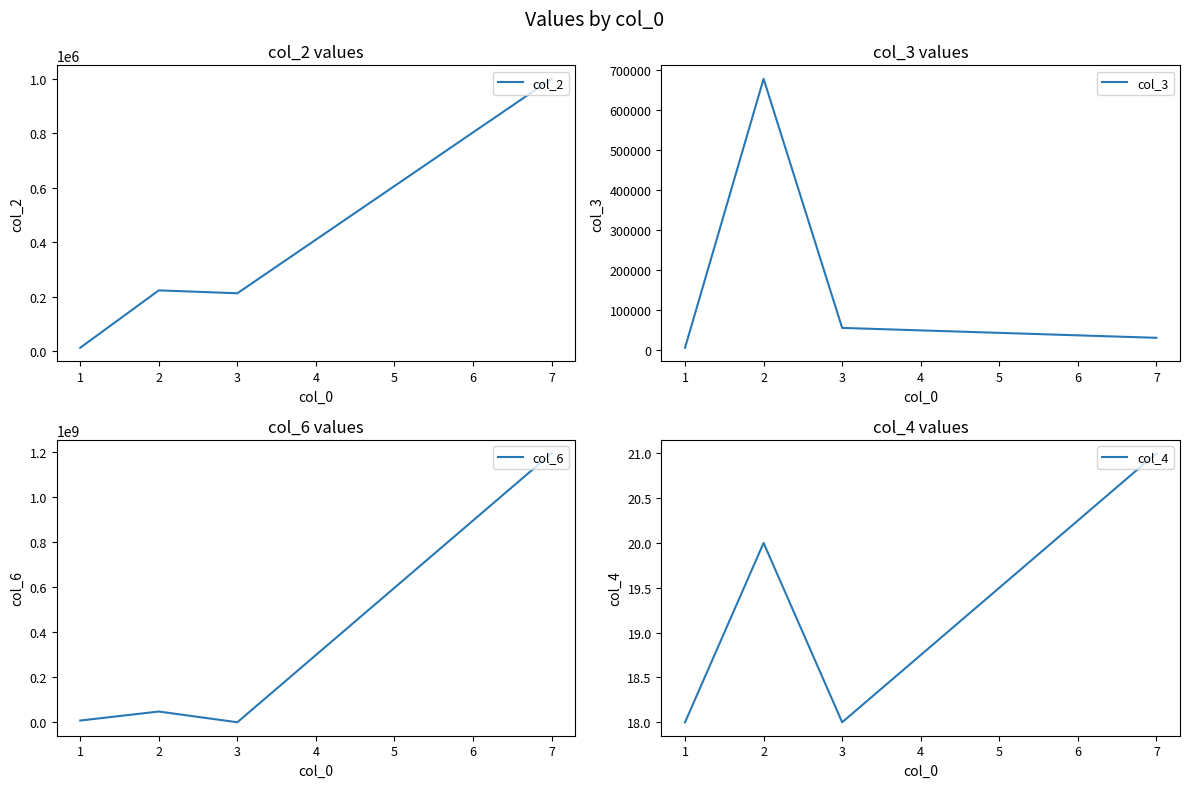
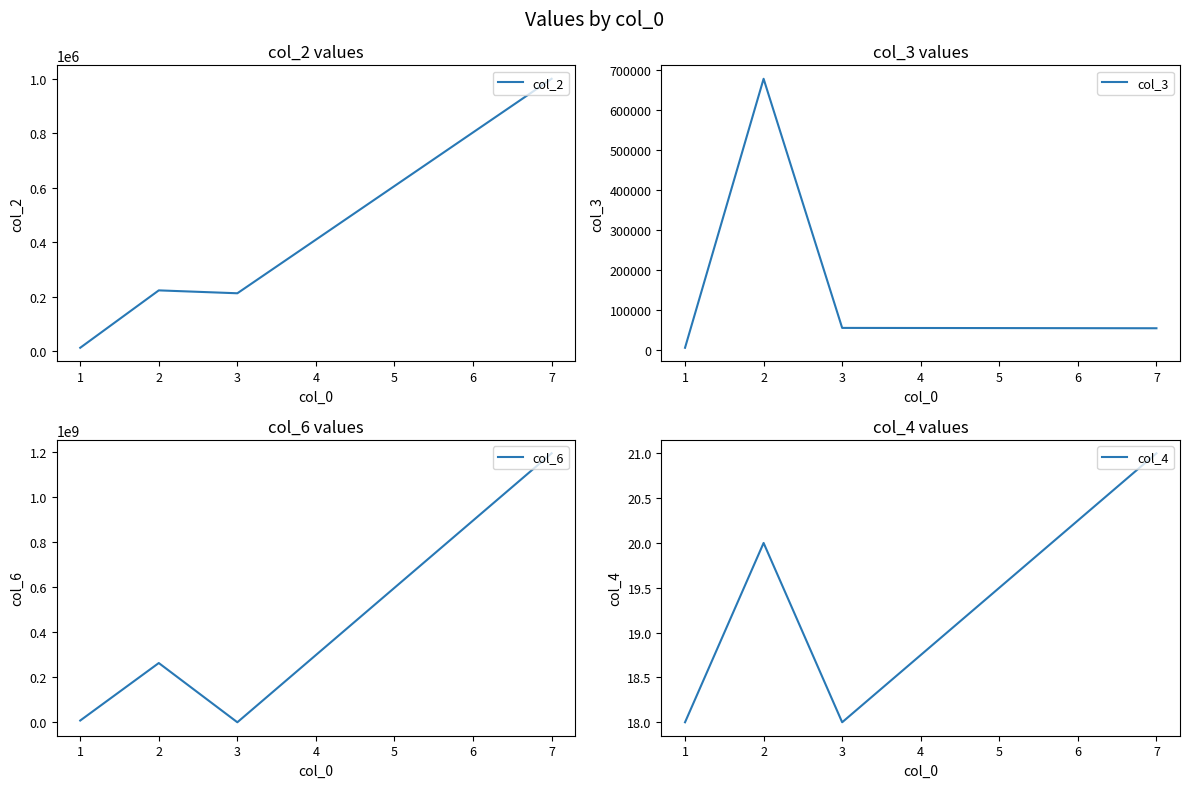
  {
    "col_2 values": {
      "1": 10000,
      "2": 220000,
      "3": 210000
    },
    "col_3 values": {
      "1": 10000,
      "2": 680000,
      "3": 60000,
-     "7": 30000
+     "7": 60000
    },
    "col_6 values": {
      "1": 10000000,
-     "2": 50000000,
+     "2": 260000000,
      "3": 0
    },
    "col_4 values": {
      "1": 18.0,
      "2": 20.0,
      "3": 18.0
    }
  }
